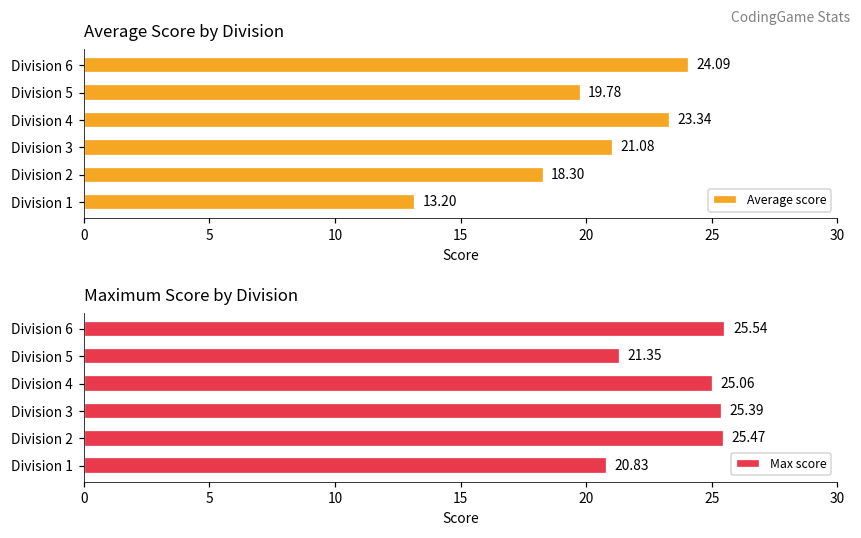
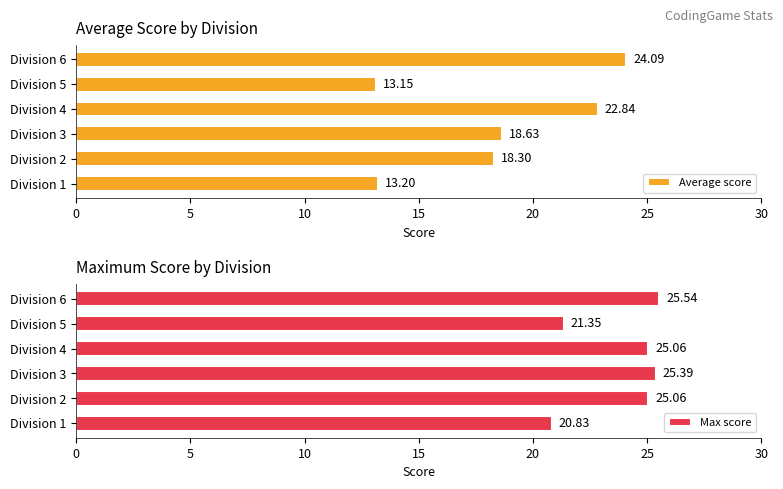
  {
    "Average Score by Division": {
      "Division 6": 24.09,
-     "Division 5": 19.78,
-     "Division 4": 23.34,
-     "Division 3": 21.08,
+     "Division 5": 13.15,
+     "Division 4": 22.84,
+     "Division 3": 18.63,
      "Division 2": 18.30,
      "Division 1": 13.20
    },
    "Maximum Score by Division": {
      "Division 6": 25.54,
      "Division 5": 21.35,
      "Division 4": 25.06,
      "Division 3": 25.39,
-     "Division 2": 25.47,
+     "Division 2": 25.06,
      "Division 1": 20.83
    }
  }
